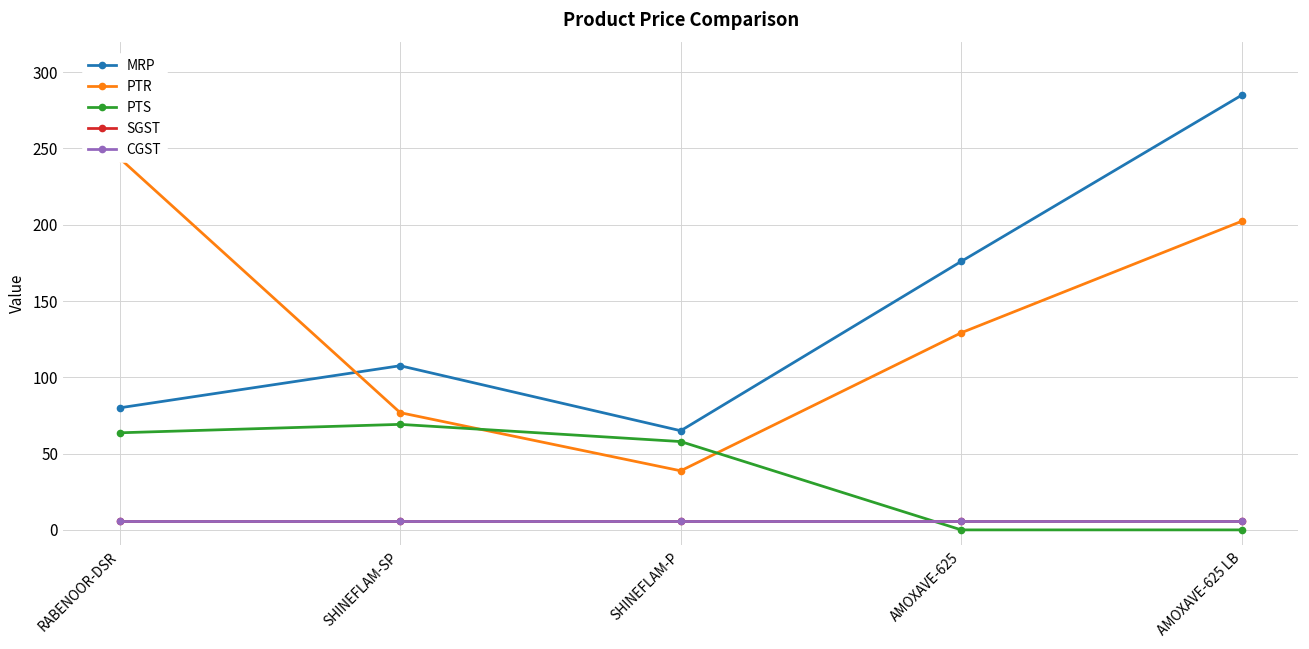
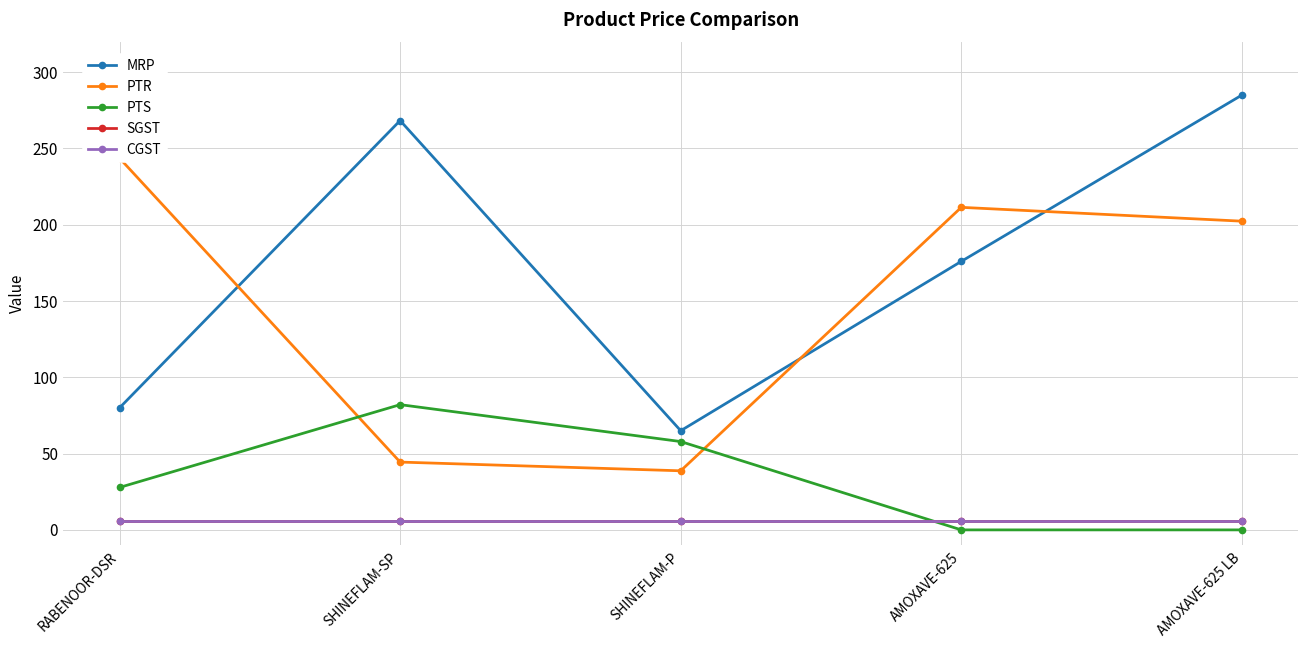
  {
    "MRP": {
      "RABENOOR-DSR": 80,
-     "SHINEFLAM-SP": 108,
+     "SHINEFLAM-SP": 268,
      "SHINEFLAM-P": 65,
      "AMOXAVE-625": 176,
      "AMOXAVE-625 LB": 285
    },
    "PTR": {
-     "SHINEFLAM-SP": 77,
+     "SHINEFLAM-SP": 44,
      "SHINEFLAM-P": 39,
-     "AMOXAVE-625": 129,
+     "AMOXAVE-625": 211,
      "AMOXAVE-625 LB": 202
    },
    "PTS": {
-     "RABENOOR-DSR": 64,
-     "SHINEFLAM-SP": 69,
+     "RABENOOR-DSR": 28,
+     "SHINEFLAM-SP": 82,
      "SHINEFLAM-P": 58,
      "AMOXAVE-625": 0,
      "AMOXAVE-625 LB": 0
    },
    "CGST": {
      "RABENOOR-DSR": 6,
      "SHINEFLAM-SP": 6,
      "SHINEFLAM-P": 6,
      "AMOXAVE-625": 6,
      "AMOXAVE-625 LB": 6
    }
  }
